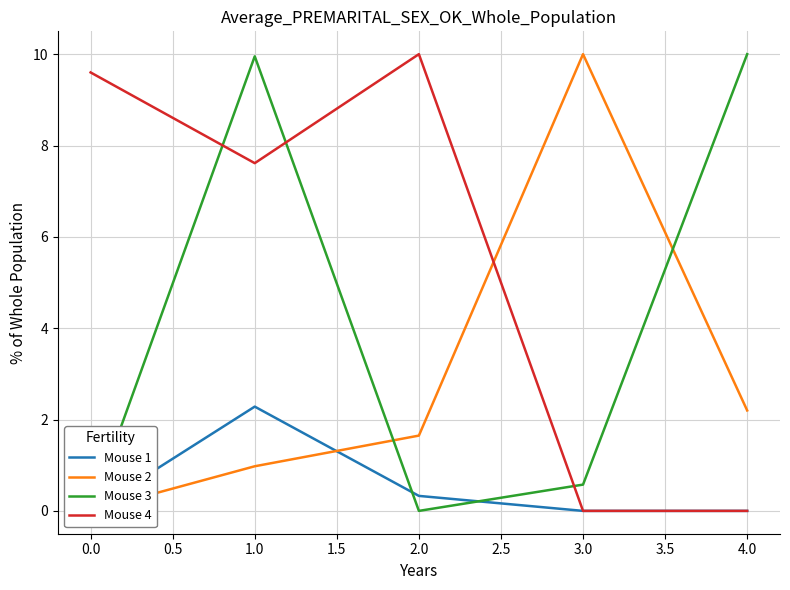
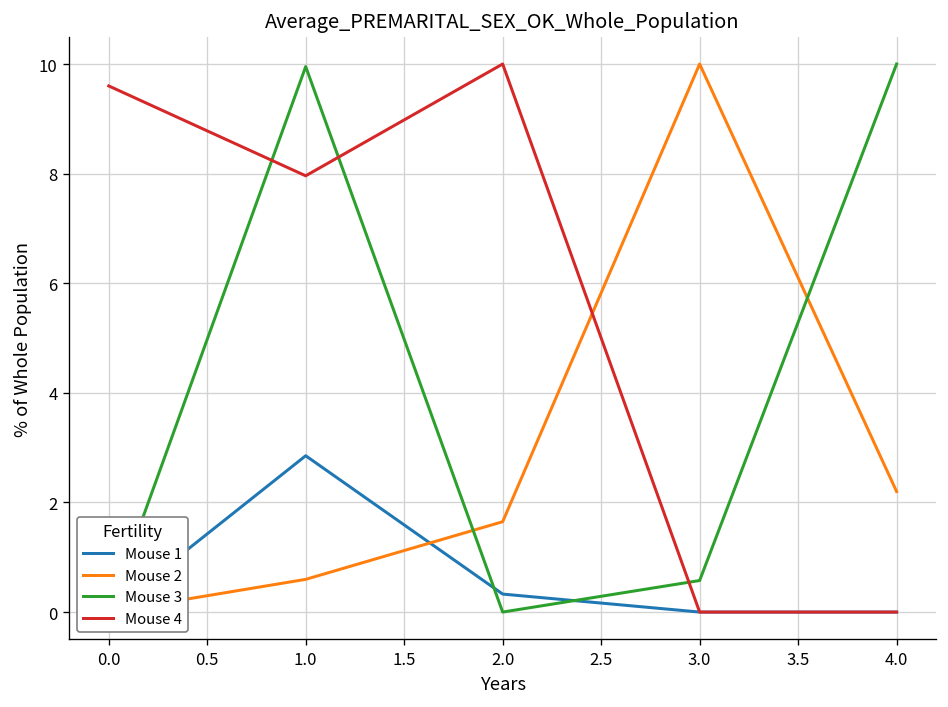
  {
    "Mouse 1": {
-     "1.0": 2.3,
+     "1.0": 2.9,
      "2.0": 0.3
    },
    "Mouse 2": {
-     "1.0": 1.0,
+     "1.0": 0.6,
      "2.0": 1.6,
      "3.0": 10.0,
      "4.0": 2.2
    },
    "Mouse 3": {
      "1.0": 10.0,
      "2.0": 0.0,
      "3.0": 0.6,
      "4.0": 10.0
    },
    "Mouse 4": {
      "0.0": 9.6,
-     "1.0": 7.6,
+     "1.0": 8.0,
      "2.0": 10.0
    }
  }
